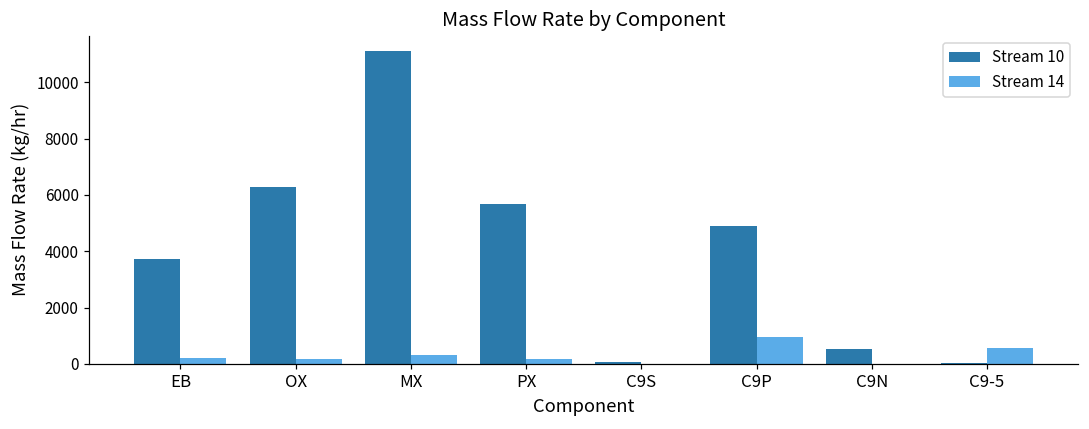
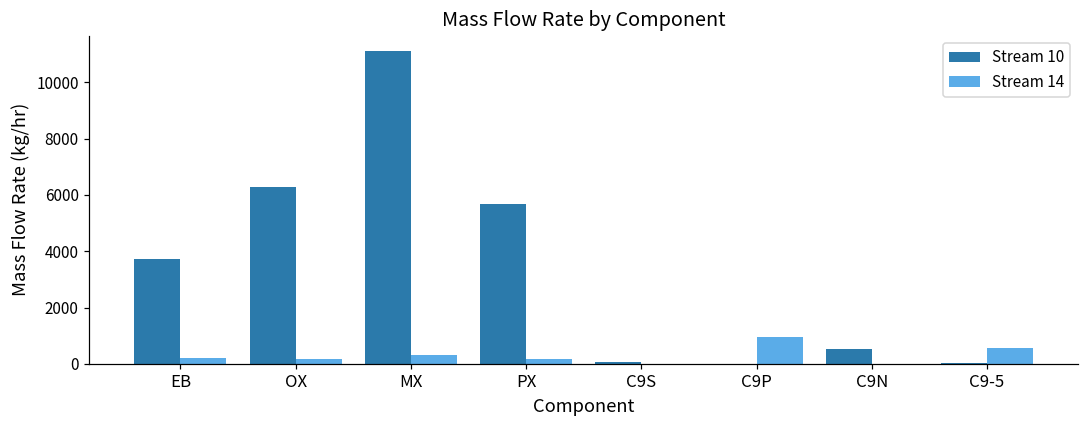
  {
    "Stream 10": {
      "EB": 3700,
      "OX": 6300,
      "MX": 11100,
      "PX": 5700,
-     "C9P": 4900,
+     "C9P": 0,
      "C9N": 500
    },
    "Stream 14": {
      "EB": 200,
      "OX": 200,
      "MX": 300,
      "PX": 200,
      "C9P": 900,
      "C9-5": 600
    }
  }
